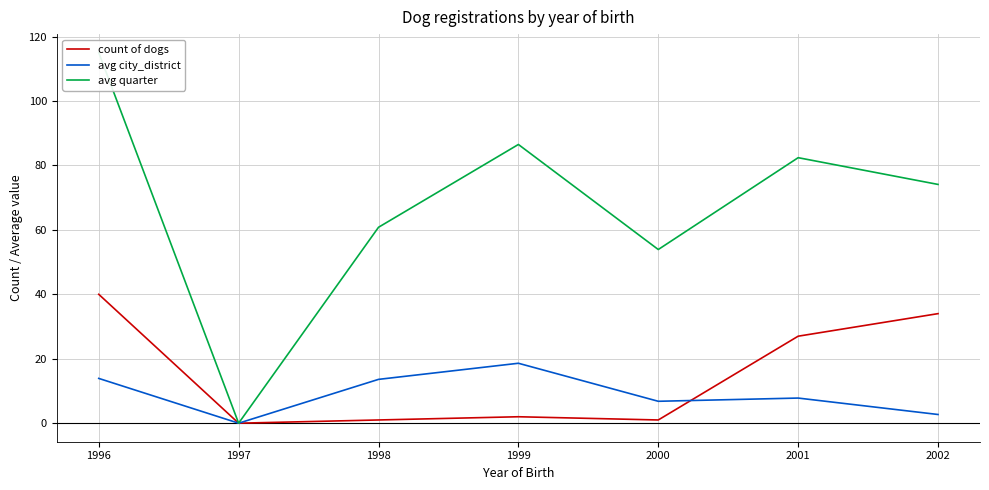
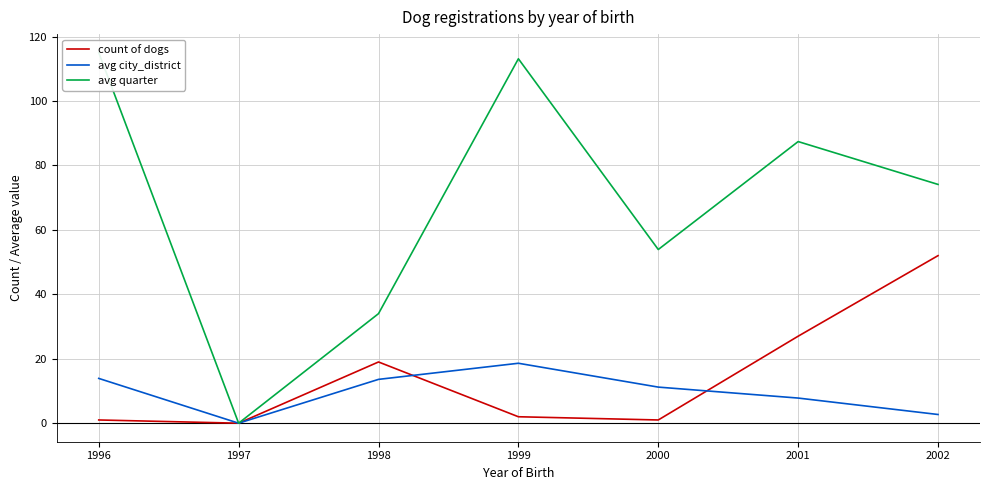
  {
    "count of dogs": {
-     "1996": 40,
-     "1998": 1,
+     "1996": 1,
+     "1998": 19,
      "1999": 2,
      "2000": 1,
      "2001": 27,
-     "2002": 34
+     "2002": 52
    },
    "avg city_district": {
      "1996": 14,
      "1998": 14,
      "1999": 19,
-     "2000": 7,
+     "2000": 11,
      "2001": 8,
      "2002": 3
    },
    "avg quarter": {
-     "1998": 61,
-     "1999": 87,
+     "1998": 34,
+     "1999": 113,
      "2000": 54,
-     "2001": 82,
+     "2001": 87,
      "2002": 74
    }
  }
